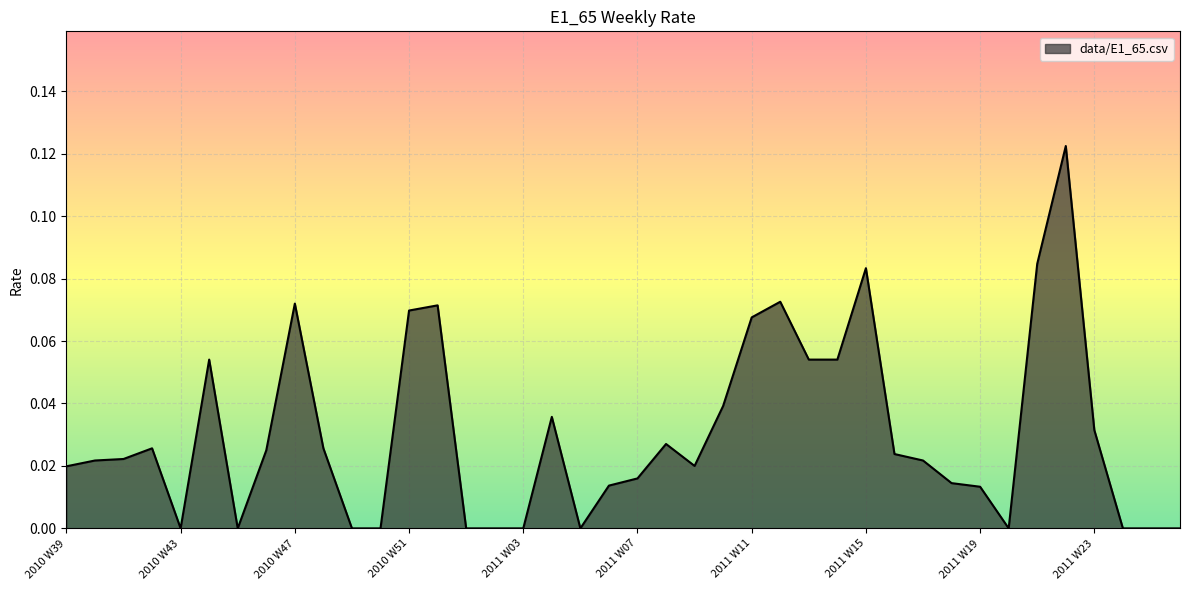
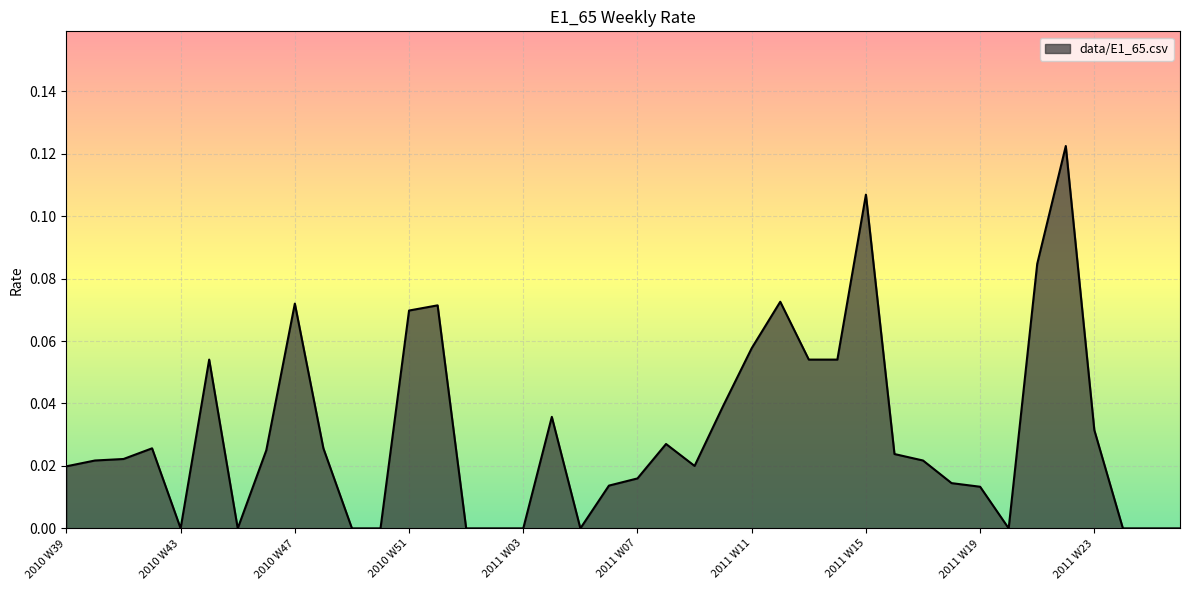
  {
    "2010 W39": 0.020,
    "2010 W43": 0.000,
    "2010 W47": 0.072,
    "2010 W51": 0.070,
    "2011 W03": 0.000,
    "2011 W07": 0.016,
-   "2011 W11": 0.068,
-   "2011 W15": 0.083,
+   "2011 W11": 0.058,
+   "2011 W15": 0.107,
    "2011 W19": 0.013,
    "2011 W23": 0.031
  }
